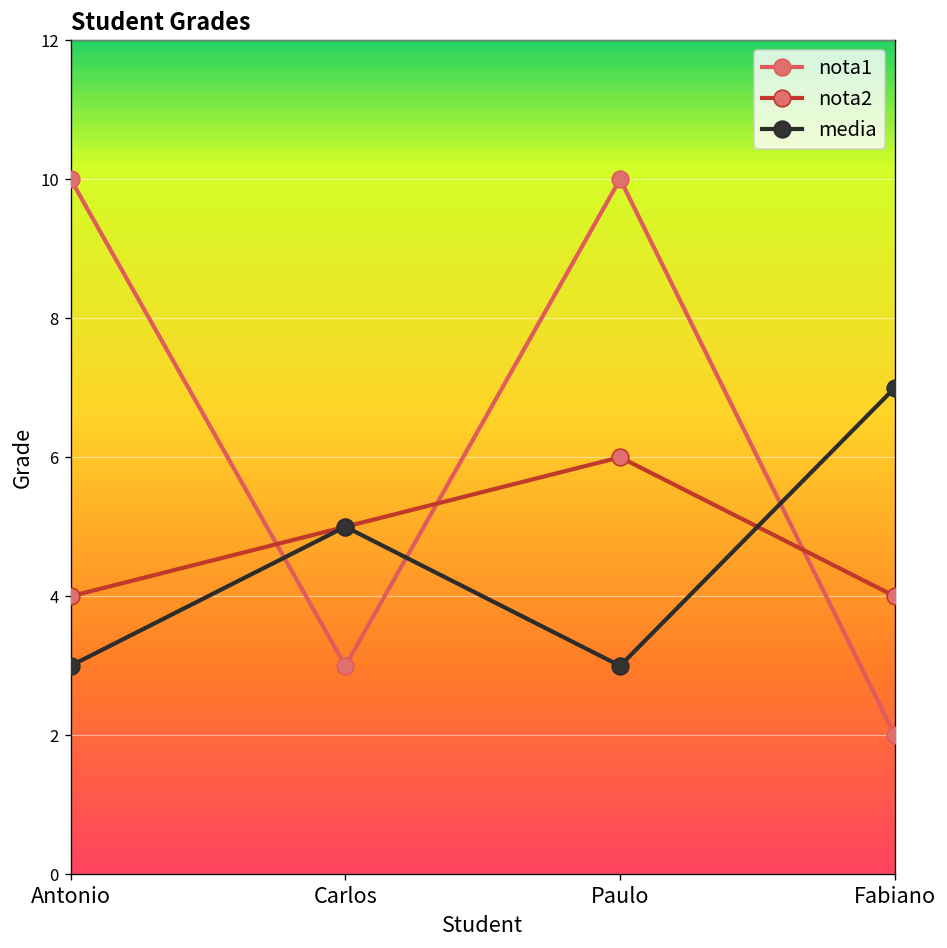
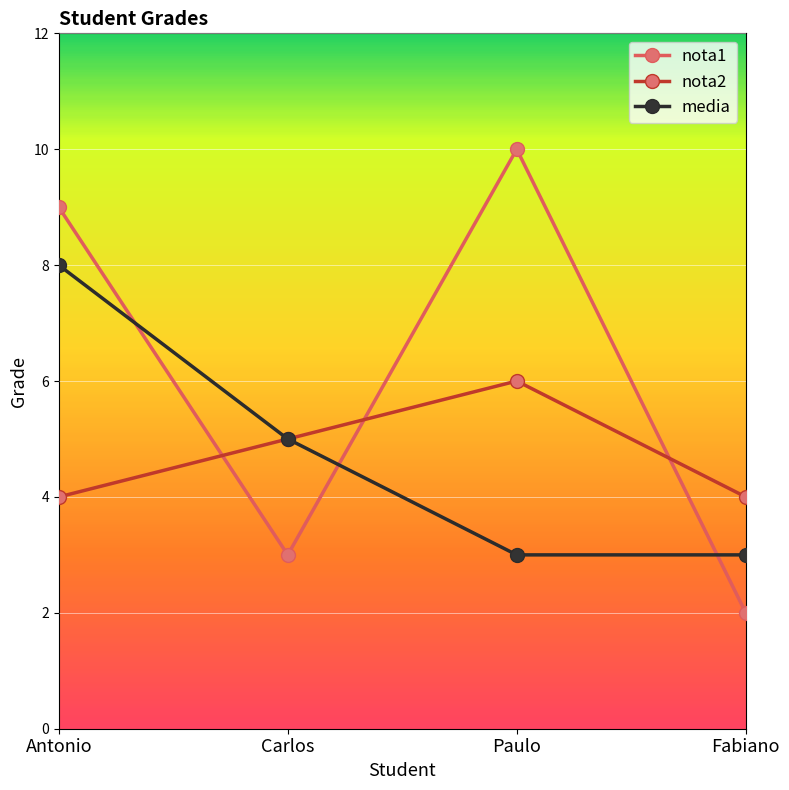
  {
    "nota1": {
-     "Antonio": 10,
+     "Antonio": 9,
      "Carlos": 3,
      "Paulo": 10,
      "Fabiano": 2
    },
    "nota2": {
      "Antonio": 4,
      "Paulo": 6,
      "Fabiano": 4
    },
    "media": {
-     "Antonio": 3,
+     "Antonio": 8,
      "Paulo": 3,
-     "Fabiano": 7
+     "Fabiano": 3
    }
  }
